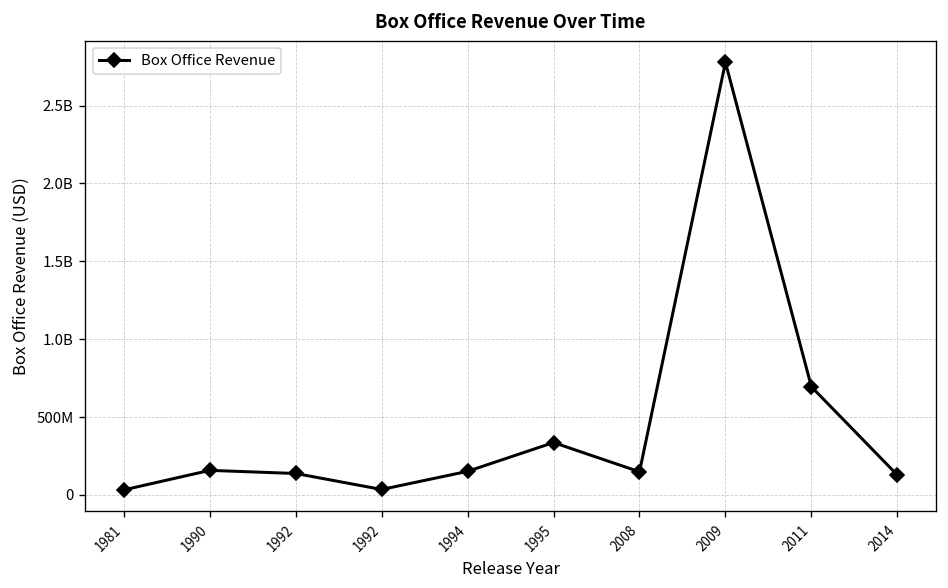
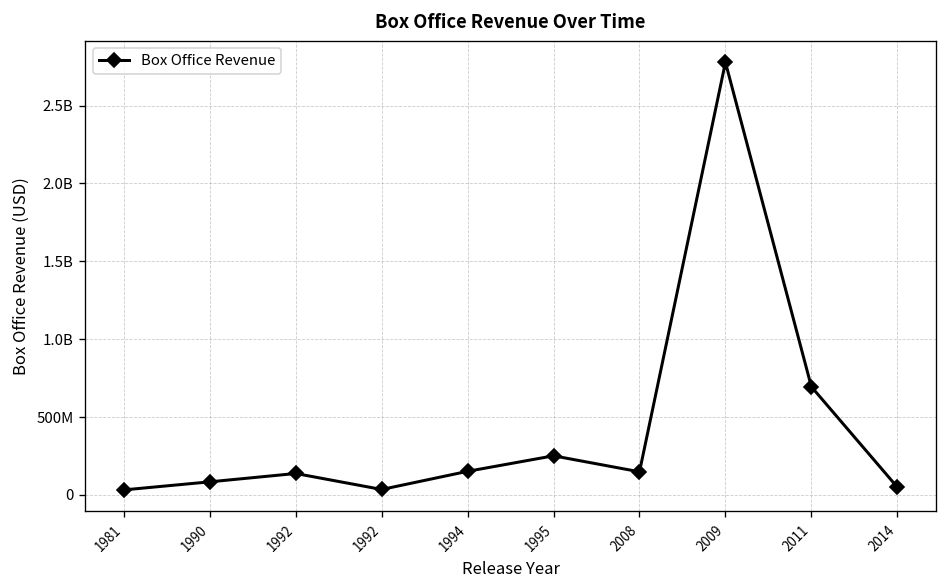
  {
    "1981": 30000000,
-   "1990": 160000000,
+   "1990": 80000000,
    "1994": 150000000,
-   "1995": 340000000,
+   "1995": 250000000,
    "2008": 150000000,
    "2009": 2780000000,
    "2011": 690000000,
-   "2014": 130000000
+   "2014": 50000000
  }
